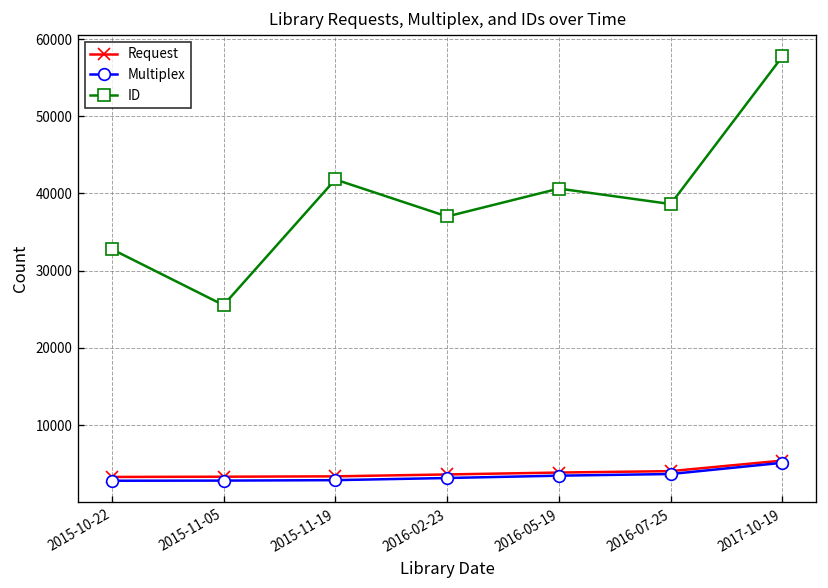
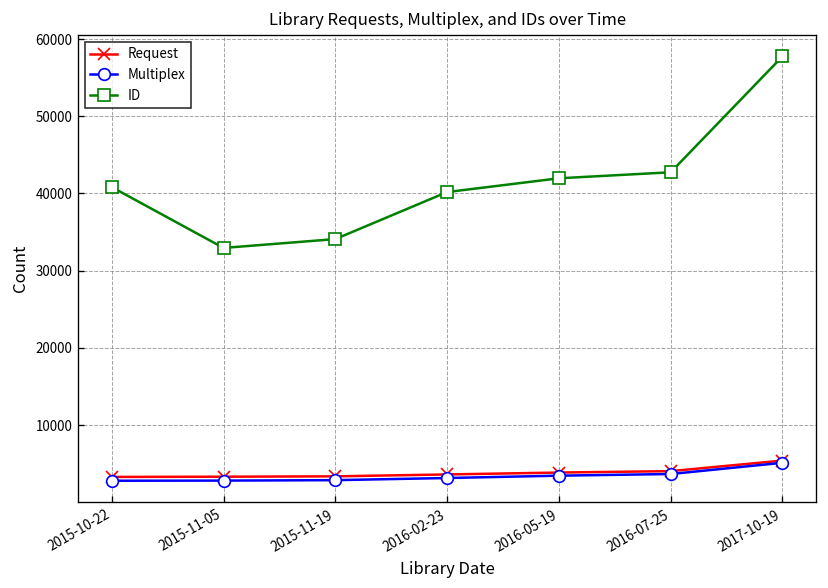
  {
    "Request": {
      "2015-10-22": 3000,
      "2015-11-05": 3000,
      "2015-11-19": 3000,
      "2016-02-23": 4000,
      "2016-05-19": 4000
    },
    "Multiplex": {
      "2015-10-22": 3000,
      "2015-11-05": 3000,
      "2015-11-19": 3000,
      "2016-02-23": 3000,
      "2016-05-19": 3000
    },
    "ID": {
-     "2015-10-22": 33000,
-     "2015-11-05": 26000,
-     "2015-11-19": 42000,
-     "2016-02-23": 37000,
-     "2016-05-19": 41000,
-     "2016-07-25": 39000,
+     "2015-10-22": 41000,
+     "2015-11-05": 33000,
+     "2015-11-19": 34000,
+     "2016-02-23": 40000,
+     "2016-05-19": 42000,
+     "2016-07-25": 43000,
      "2017-10-19": 58000
    }
  }
